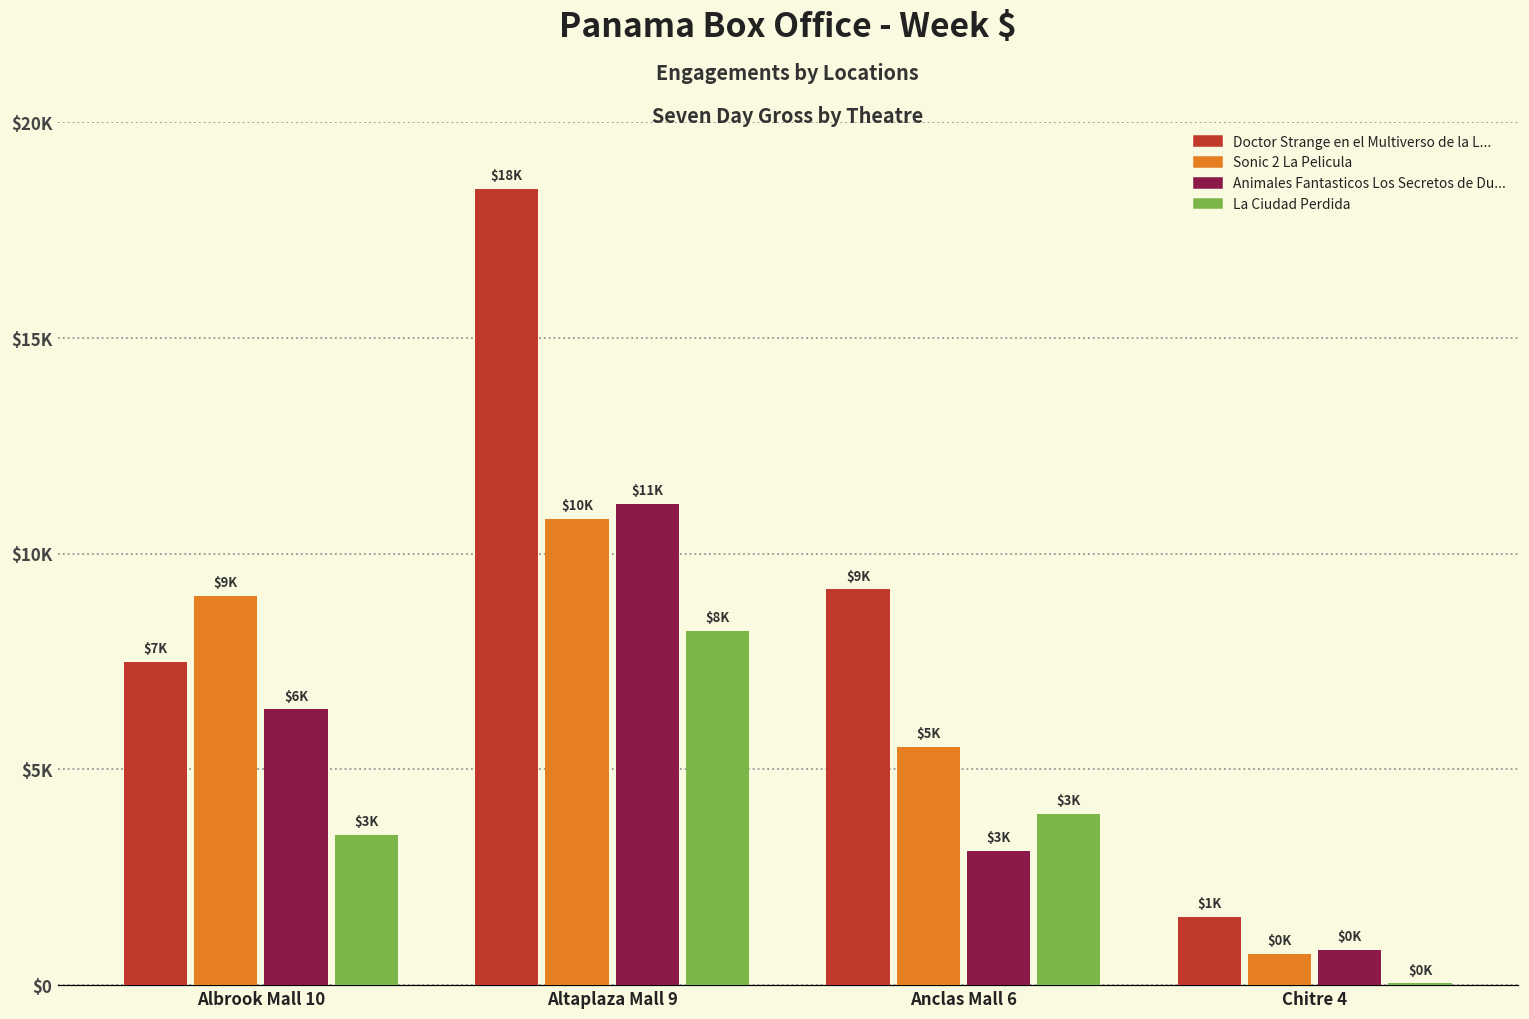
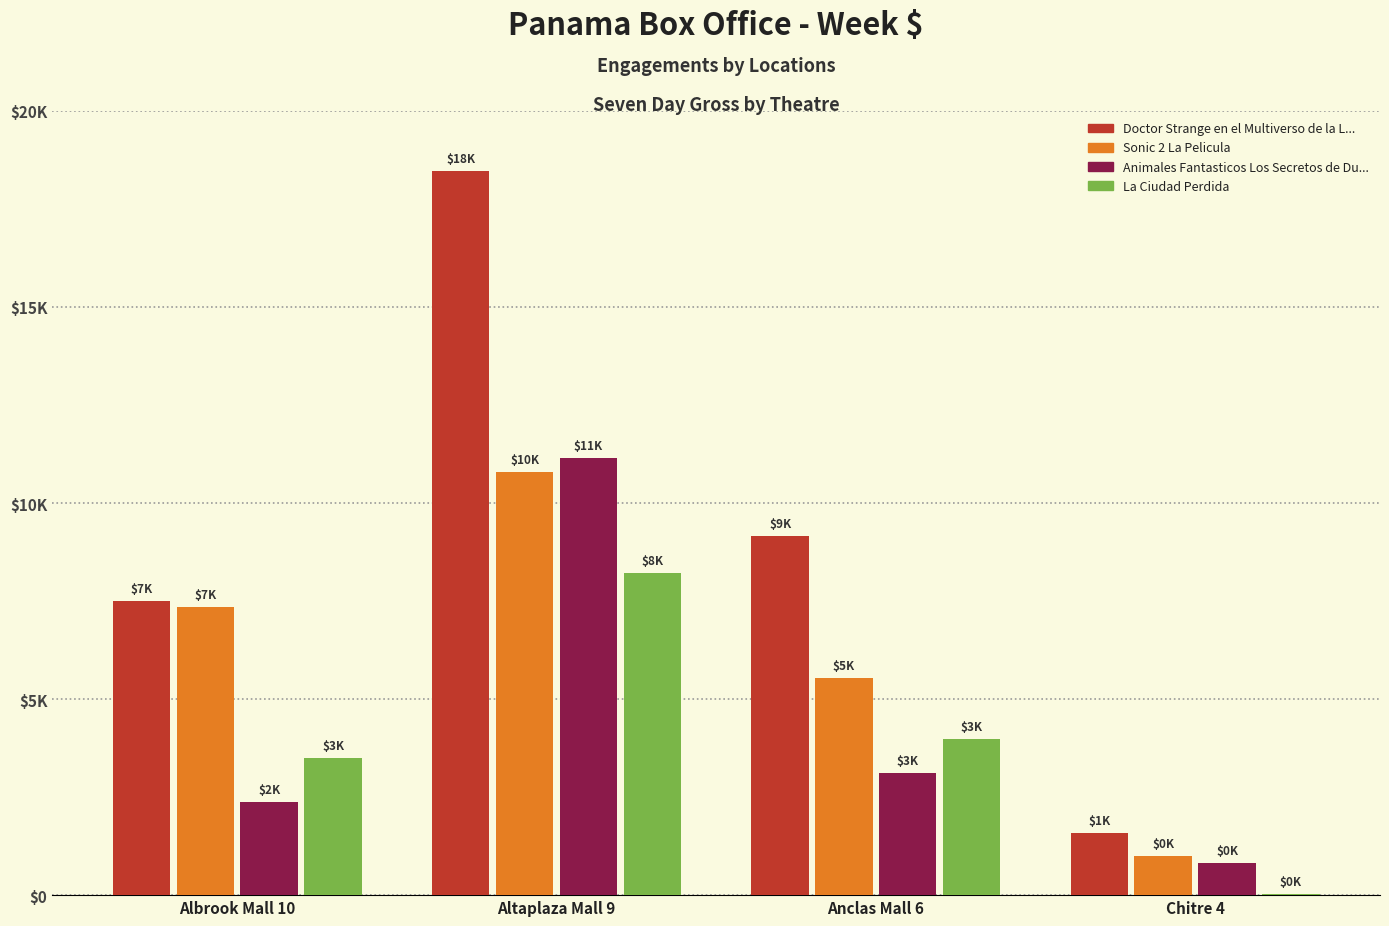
  {
    "Doctor Strange en el Multiverso de la L...": {
      "Albrook Mall 10": "$7K",
      "Altaplaza Mall 9": "$18K",
      "Anclas Mall 6": "$9K"
    },
    "Sonic 2 La Pelicula": {
-     "Albrook Mall 10": "$9K",
-     "Chitre 4": "$700"
+     "Albrook Mall 10": "$7K",
+     "Chitre 4": "$1000"
    },
    "Animales Fantasticos Los Secretos de Du...": {
-     "Albrook Mall 10": "$6K",
+     "Albrook Mall 10": "$2K",
      "Altaplaza Mall 9": "$11K",
      "Anclas Mall 6": "$3K"
    },
    "La Ciudad Perdida": {
      "Albrook Mall 10": "$3K",
      "Altaplaza Mall 9": "$8K"
    }
  }
